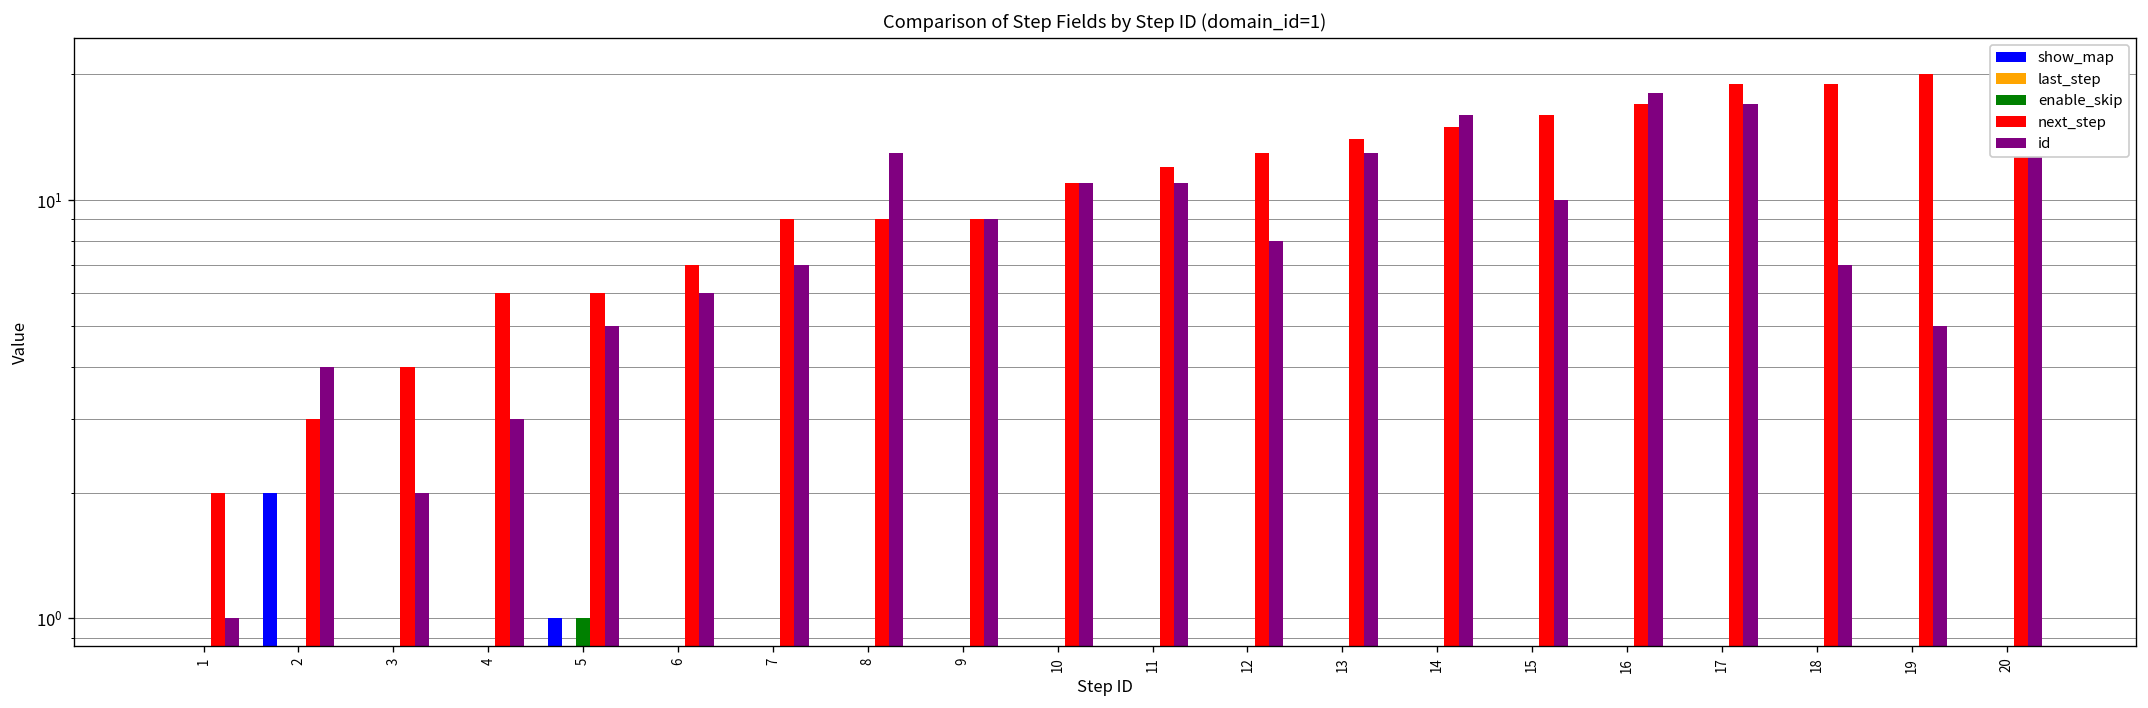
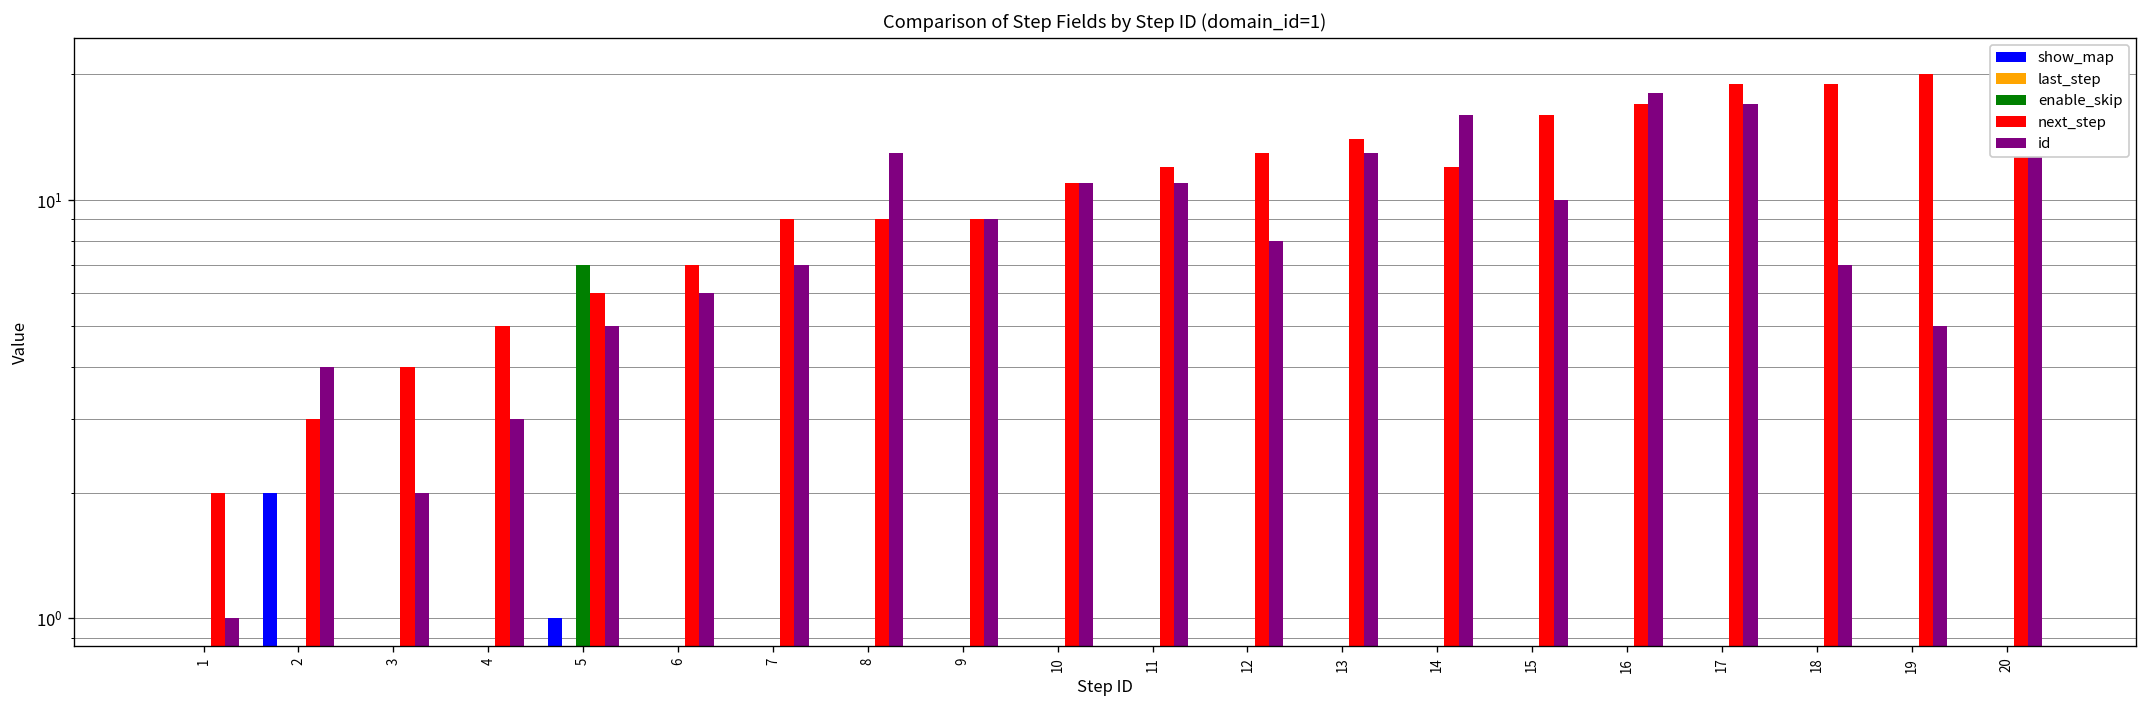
  {
    "show_map": {
      "2": 2,
      "5": 1
    },
    "enable_skip": {
-     "5": 1
+     "5": 7
    },
    "next_step": {
      "1": 2,
      "2": 3,
      "3": 4,
-     "4": 6,
+     "4": 5,
      "5": 6,
      "6": 7,
      "7": 9,
      "8": 9,
      "9": 9,
      "10": 11,
      "11": 12,
      "12": 13,
      "13": 14,
-     "14": 15,
+     "14": 12,
      "15": 16,
      "16": 17,
      "17": 19,
      "18": 19,
      "19": 20
    },
    "id": {
      "1": 1,
      "2": 4,
      "3": 2,
      "4": 3,
      "5": 5,
      "6": 6,
      "7": 7,
      "8": 13,
      "9": 9,
      "10": 11,
      "11": 11,
      "12": 8,
      "13": 13,
      "14": 16,
      "15": 10,
      "16": 18,
      "17": 17,
      "18": 7,
      "19": 5
    }
  }
